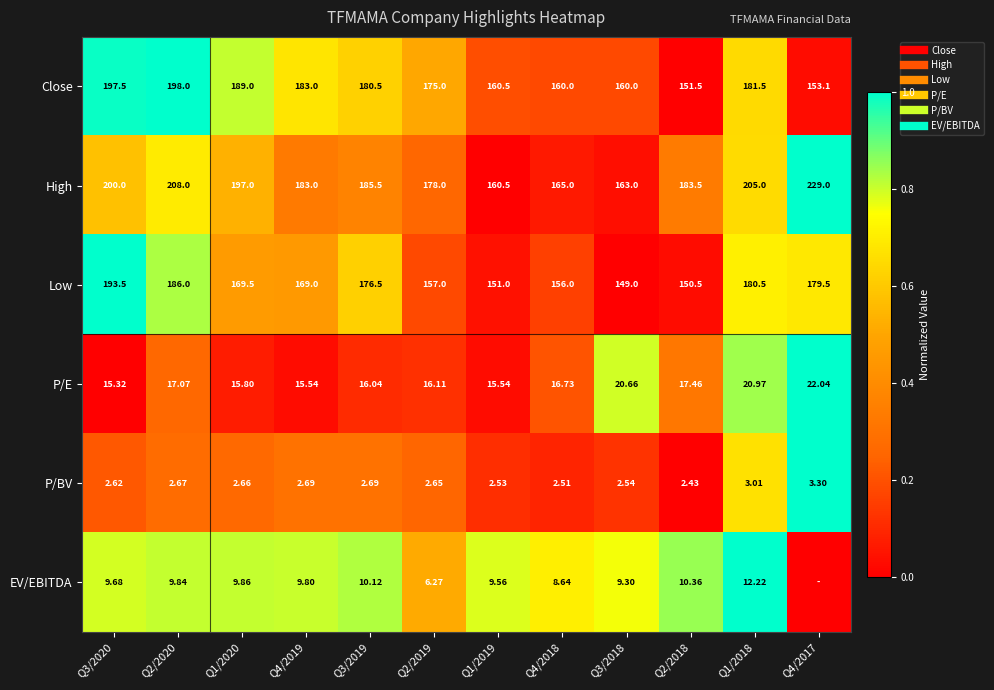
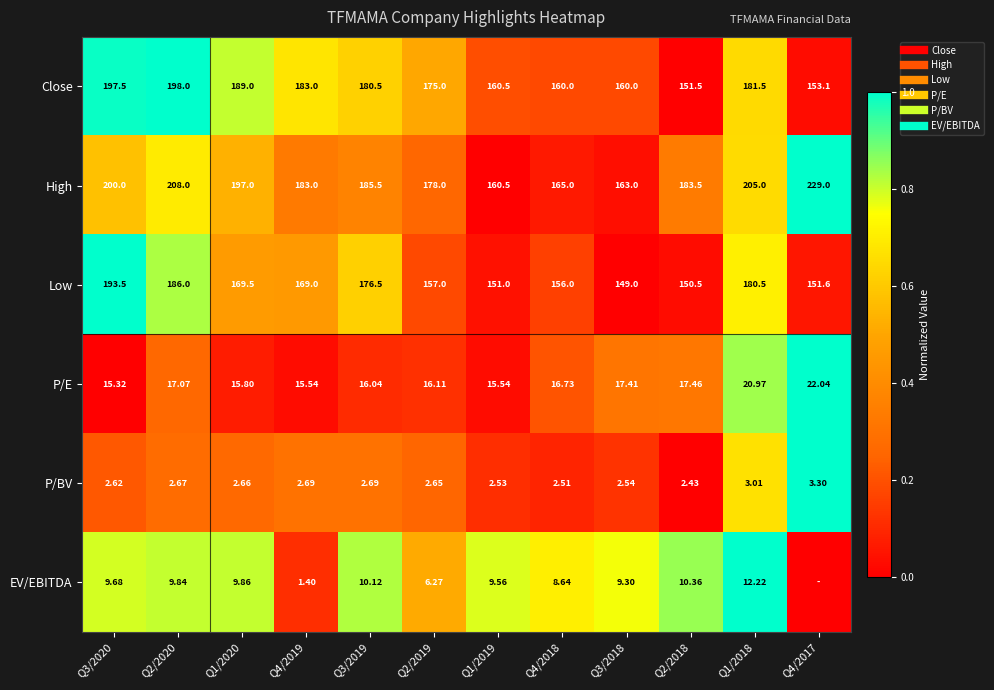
  {
    "Close": {
      "Q3/2020": 197.5,
      "Q2/2020": 198.0,
      "Q1/2020": 189.0,
      "Q4/2019": 183.0,
      "Q3/2019": 180.5,
      "Q2/2019": 175.0,
      "Q1/2019": 160.5,
      "Q4/2018": 160.0,
      "Q3/2018": 160.0,
      "Q2/2018": 151.5,
      "Q1/2018": 181.5,
      "Q4/2017": 153.1
    },
    "High": {
      "Q3/2020": 200.0,
      "Q2/2020": 208.0,
      "Q1/2020": 197.0,
      "Q4/2019": 183.0,
      "Q3/2019": 185.5,
      "Q2/2019": 178.0,
      "Q1/2019": 160.5,
      "Q4/2018": 165.0,
      "Q3/2018": 163.0,
      "Q2/2018": 183.5,
      "Q1/2018": 205.0,
      "Q4/2017": 229.0
    },
    "Low": {
      "Q3/2020": 193.5,
      "Q2/2020": 186.0,
      "Q1/2020": 169.5,
      "Q4/2019": 169.0,
      "Q3/2019": 176.5,
      "Q2/2019": 157.0,
      "Q1/2019": 151.0,
      "Q4/2018": 156.0,
      "Q3/2018": 149.0,
      "Q2/2018": 150.5,
      "Q1/2018": 180.5,
-     "Q4/2017": 179.5
+     "Q4/2017": 151.6
    },
    "P/E": {
      "Q3/2020": 15.32,
      "Q2/2020": 17.07,
      "Q1/2020": 15.80,
      "Q4/2019": 15.54,
      "Q3/2019": 16.04,
      "Q2/2019": 16.11,
      "Q1/2019": 15.54,
      "Q4/2018": 16.73,
-     "Q3/2018": 20.66,
+     "Q3/2018": 17.41,
      "Q2/2018": 17.46,
      "Q1/2018": 20.97,
      "Q4/2017": 22.04
    },
    "P/BV": {
      "Q3/2020": 2.62,
      "Q2/2020": 2.67,
      "Q1/2020": 2.66,
      "Q4/2019": 2.69,
      "Q3/2019": 2.69,
      "Q2/2019": 2.65,
      "Q1/2019": 2.53,
      "Q4/2018": 2.51,
      "Q3/2018": 2.54,
      "Q2/2018": 2.43,
      "Q1/2018": 3.01,
      "Q4/2017": 3.30
    },
    "EV/EBITDA": {
      "Q3/2020": 9.68,
      "Q2/2020": 9.84,
      "Q1/2020": 9.86,
-     "Q4/2019": 9.80,
+     "Q4/2019": 1.40,
      "Q3/2019": 10.12,
      "Q2/2019": 6.27,
      "Q1/2019": 9.56,
      "Q4/2018": 8.64,
      "Q3/2018": 9.30,
      "Q2/2018": 10.36,
      "Q1/2018": 12.22
    }
  }
